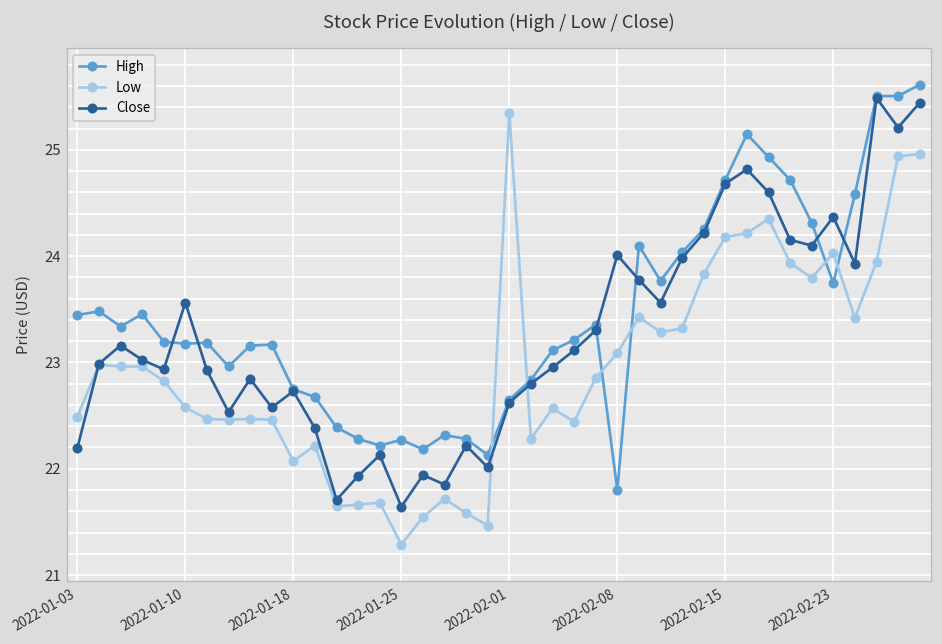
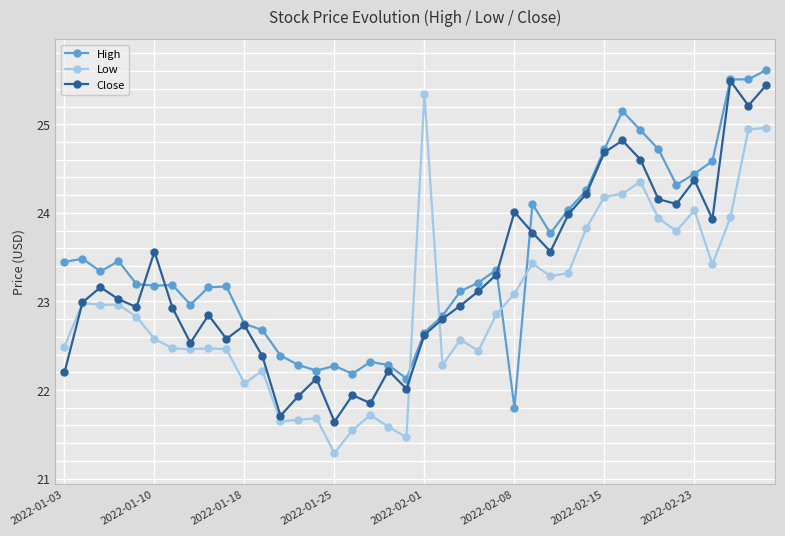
  {
    "High": {
      "2022-01-03": 23.4,
      "2022-01-10": 23.2,
      "2022-01-25": 22.3,
      "2022-02-08": 21.8,
      "2022-02-15": 24.7,
-     "2022-02-23": 23.7
+     "2022-02-23": 24.4
    },
    "Low": {
      "2022-01-03": 22.5,
      "2022-01-10": 22.6,
      "2022-01-18": 22.1,
      "2022-01-25": 21.3,
      "2022-02-01": 25.3,
      "2022-02-08": 23.1,
      "2022-02-15": 24.2,
      "2022-02-23": 24.0
    },
    "Close": {
      "2022-01-03": 22.2,
      "2022-01-10": 23.6,
      "2022-01-25": 21.6,
      "2022-02-08": 24.0,
      "2022-02-15": 24.7,
      "2022-02-23": 24.4
    }
  }
